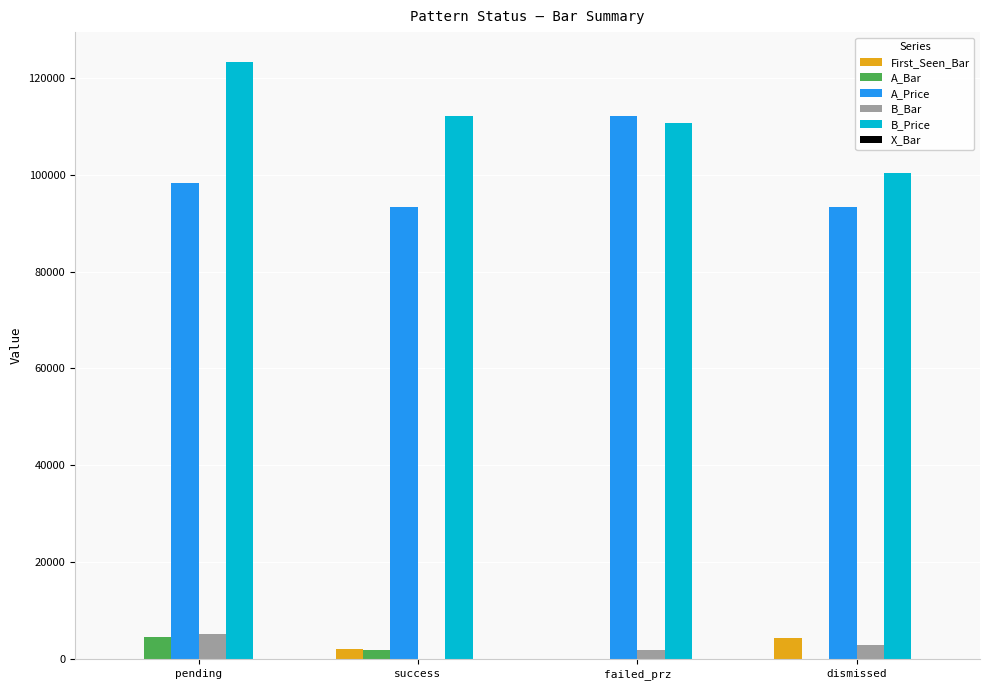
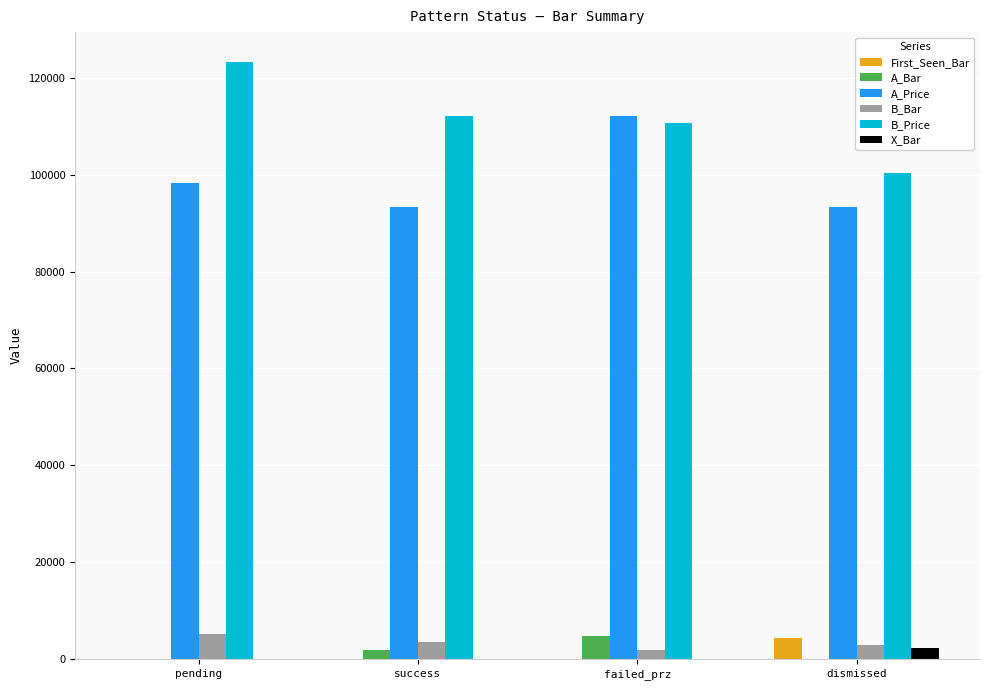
  {
    "First_Seen_Bar": {
-     "success": 2000,
+     "success": 0,
      "dismissed": 4000
    },
    "A_Bar": {
-     "pending": 5000,
+     "pending": 0,
      "success": 2000,
-     "failed_prz": 0
+     "failed_prz": 5000
    },
    "B_Bar": {
      "pending": 5000,
-     "success": 0,
+     "success": 4000,
      "failed_prz": 2000,
      "dismissed": 3000
    },
    "X_Bar": {
      "success": 0,
      "failed_prz": 0,
-     "dismissed": 0
+     "dismissed": 2000
    }
  }
